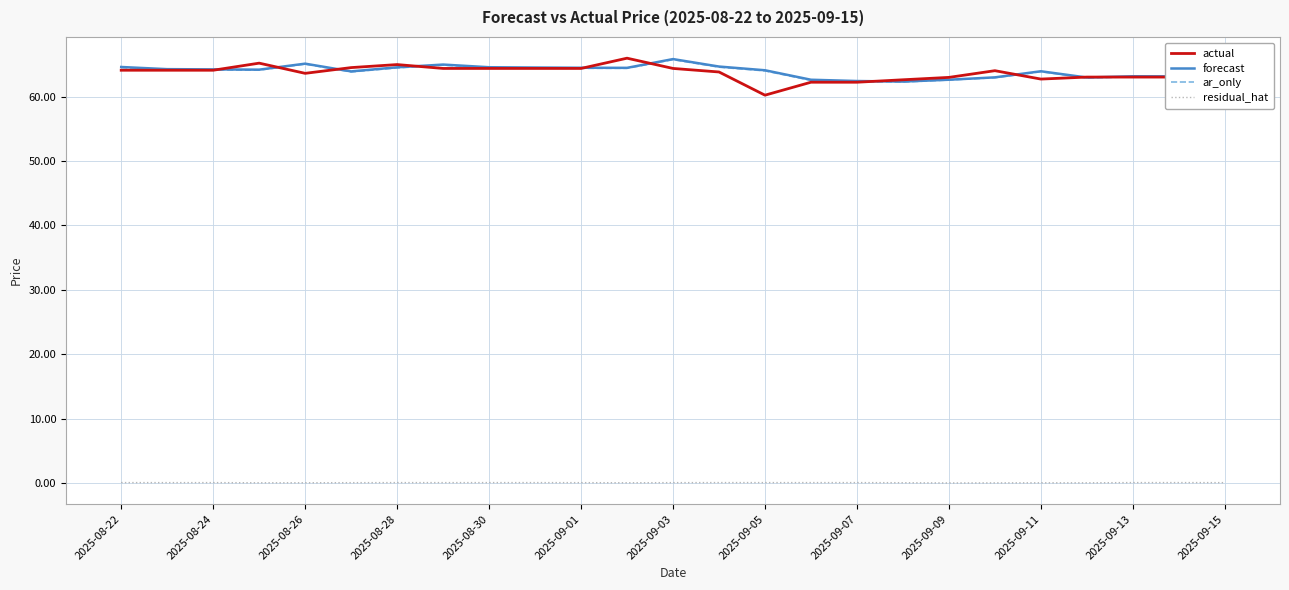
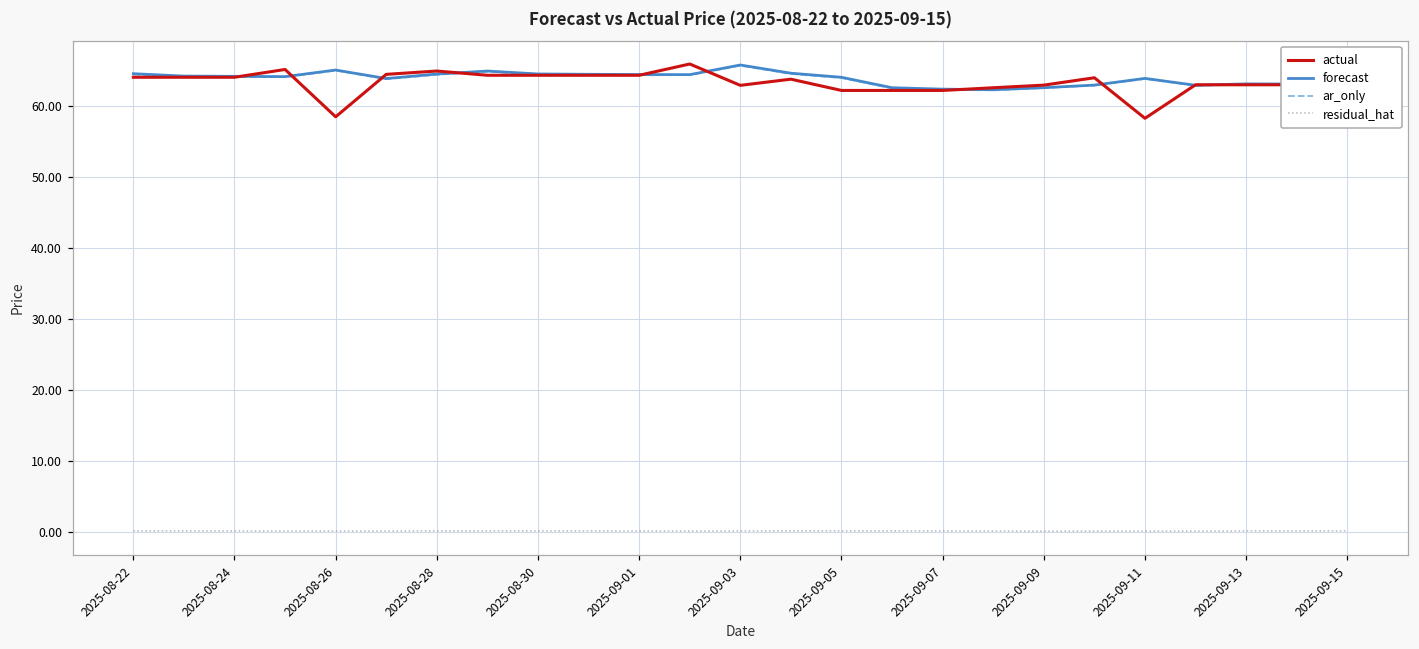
  {
    "actual": {
      "2025-08-22": 64,
-     "2025-08-26": 64,
+     "2025-08-26": 59,
      "2025-08-28": 65,
-     "2025-09-03": 64,
-     "2025-09-05": 60,
-     "2025-09-11": 63
+     "2025-09-03": 63,
+     "2025-09-05": 62,
+     "2025-09-11": 58
    },
    "residual_hat": {
      "2025-08-22": 0,
      "2025-08-24": 0,
      "2025-08-26": 0,
      "2025-08-28": 0,
      "2025-08-30": 0,
      "2025-09-01": 0,
      "2025-09-03": 0,
      "2025-09-05": 0,
      "2025-09-07": 0,
      "2025-09-09": 0,
      "2025-09-11": 0,
      "2025-09-13": 0,
      "2025-09-15": 0
    }
  }
